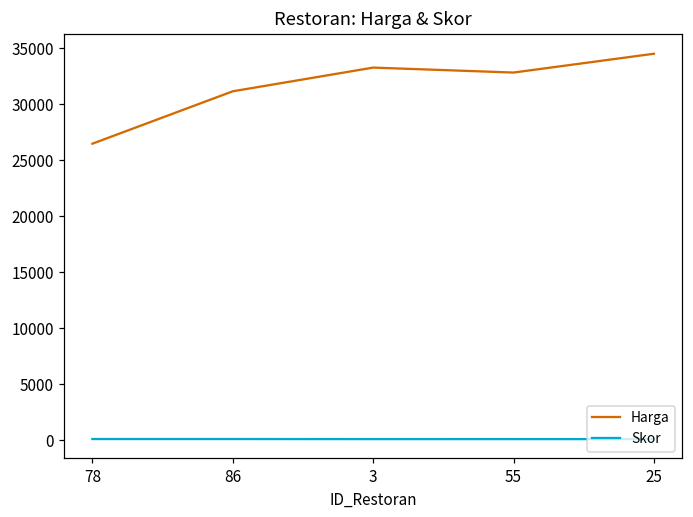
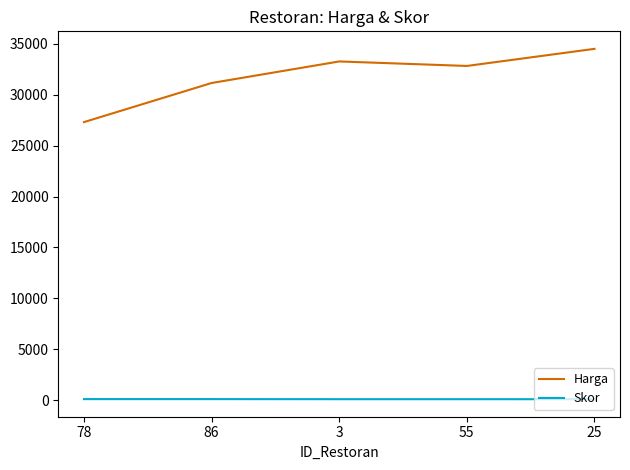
  {
    "Harga": {
-     "78": 26500,
+     "78": 27300,
      "86": 31200,
      "3": 33300,
      "55": 32800,
      "25": 34500
    },
    "Skor": {
      "78": 100,
      "86": 100,
      "3": 100,
      "55": 100
    }
  }
